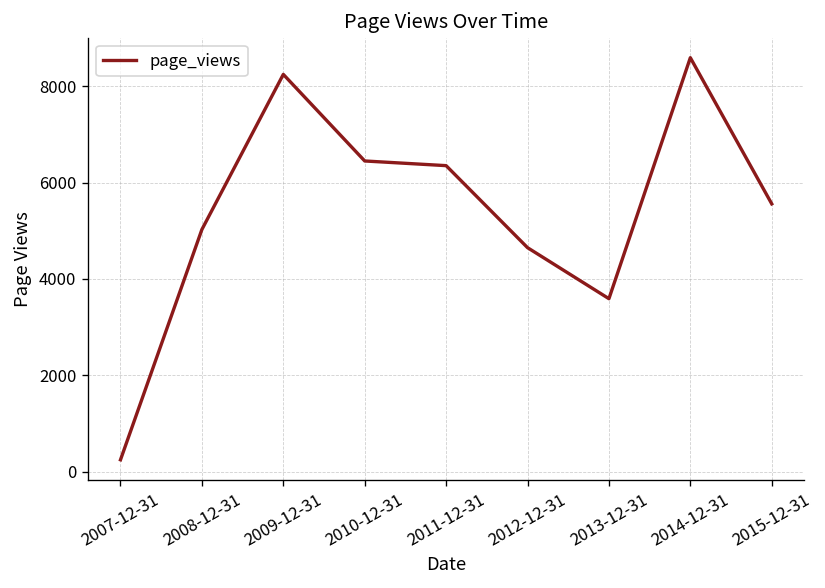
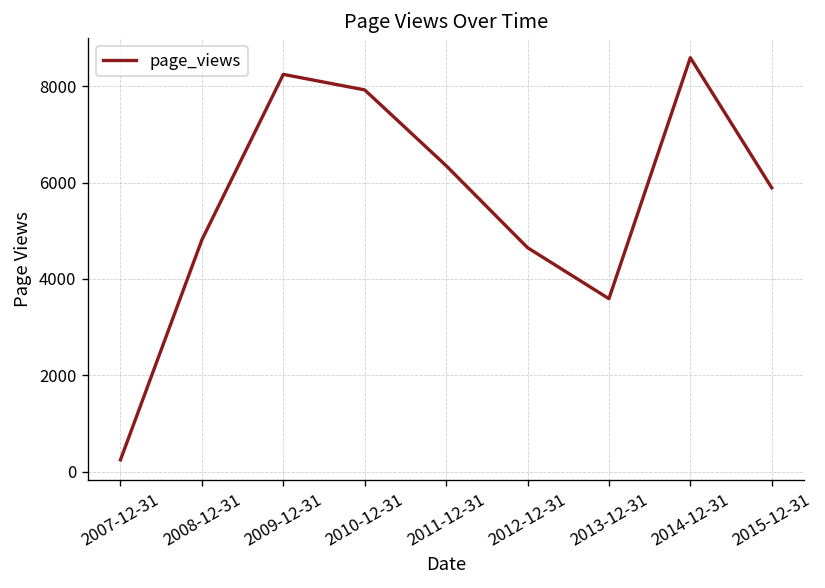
  {
    "2007-12-31": 200,
-   "2008-12-31": 5000,
+   "2008-12-31": 4800,
    "2009-12-31": 8200,
-   "2010-12-31": 6400,
+   "2010-12-31": 7900,
    "2011-12-31": 6400,
    "2012-12-31": 4700,
    "2013-12-31": 3600,
    "2014-12-31": 8600,
-   "2015-12-31": 5600
+   "2015-12-31": 5900
  }
